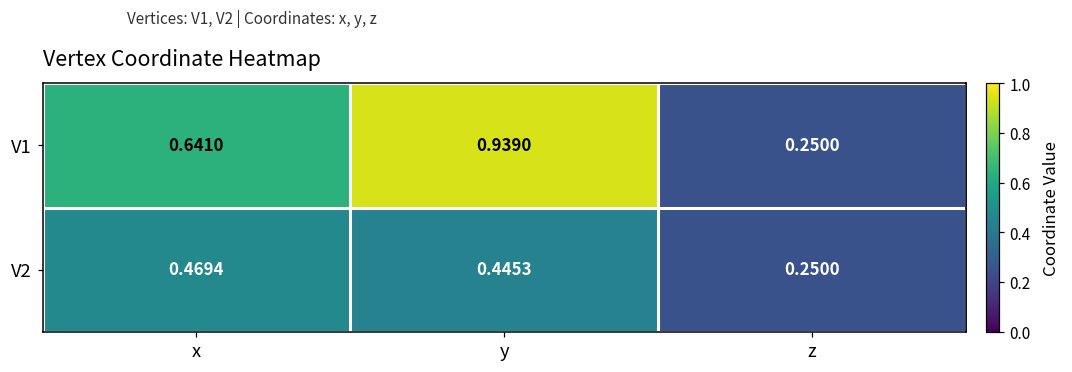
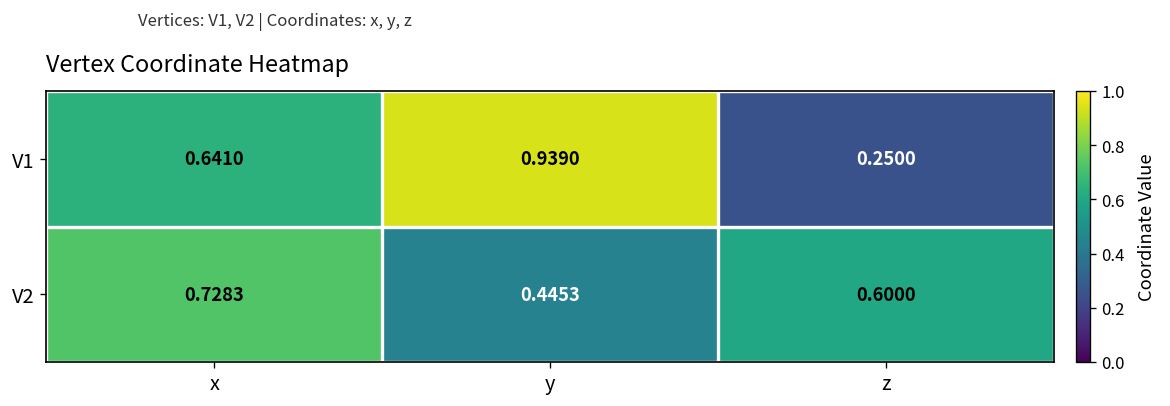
  {
    "V1": {
      "x": 0.6410,
      "y": 0.9390,
      "z": 0.2500
    },
    "V2": {
-     "x": 0.4694,
+     "x": 0.7283,
      "y": 0.4453,
-     "z": 0.2500
+     "z": 0.6000
    }
  }
